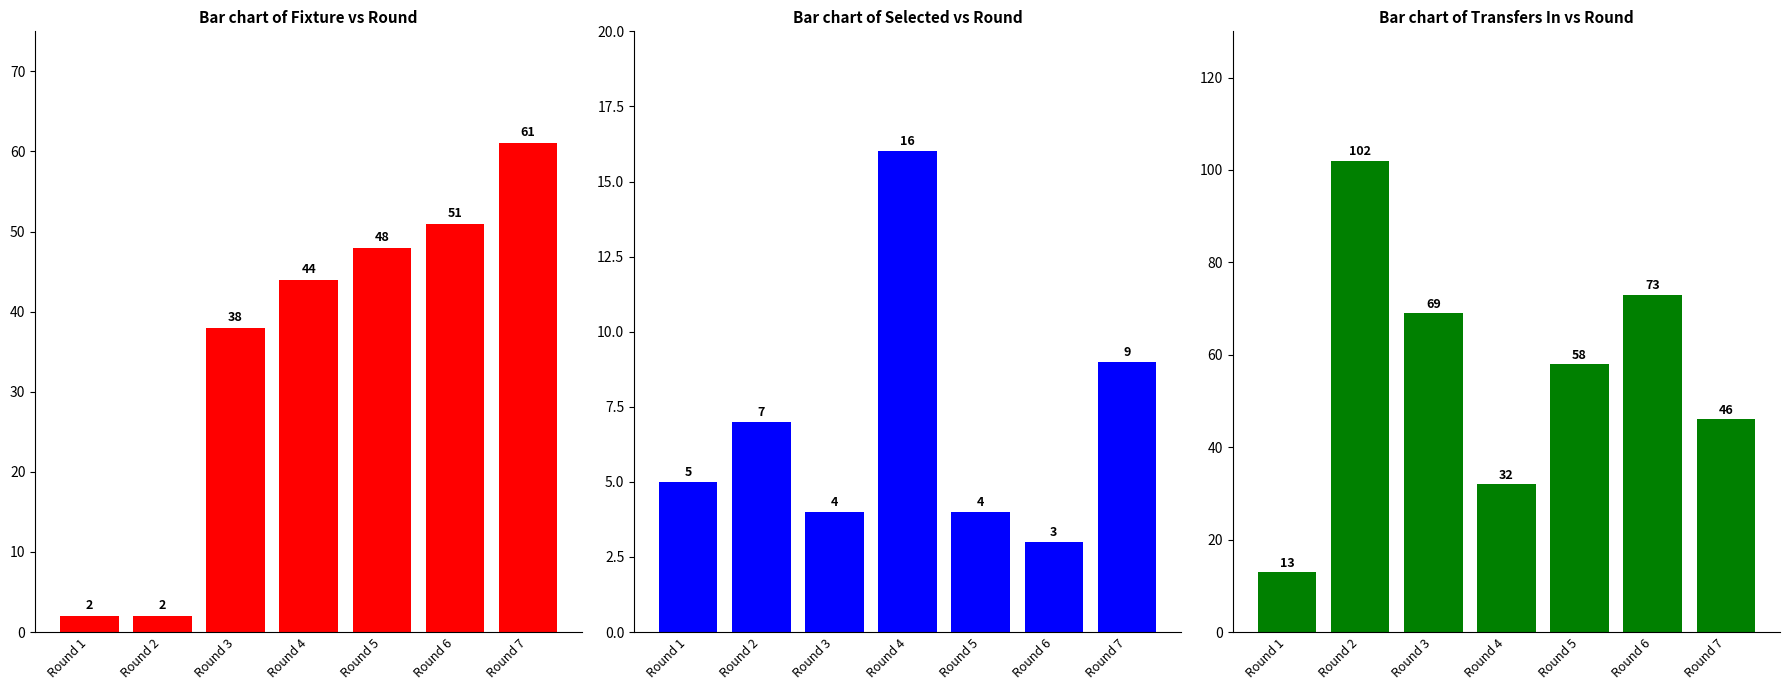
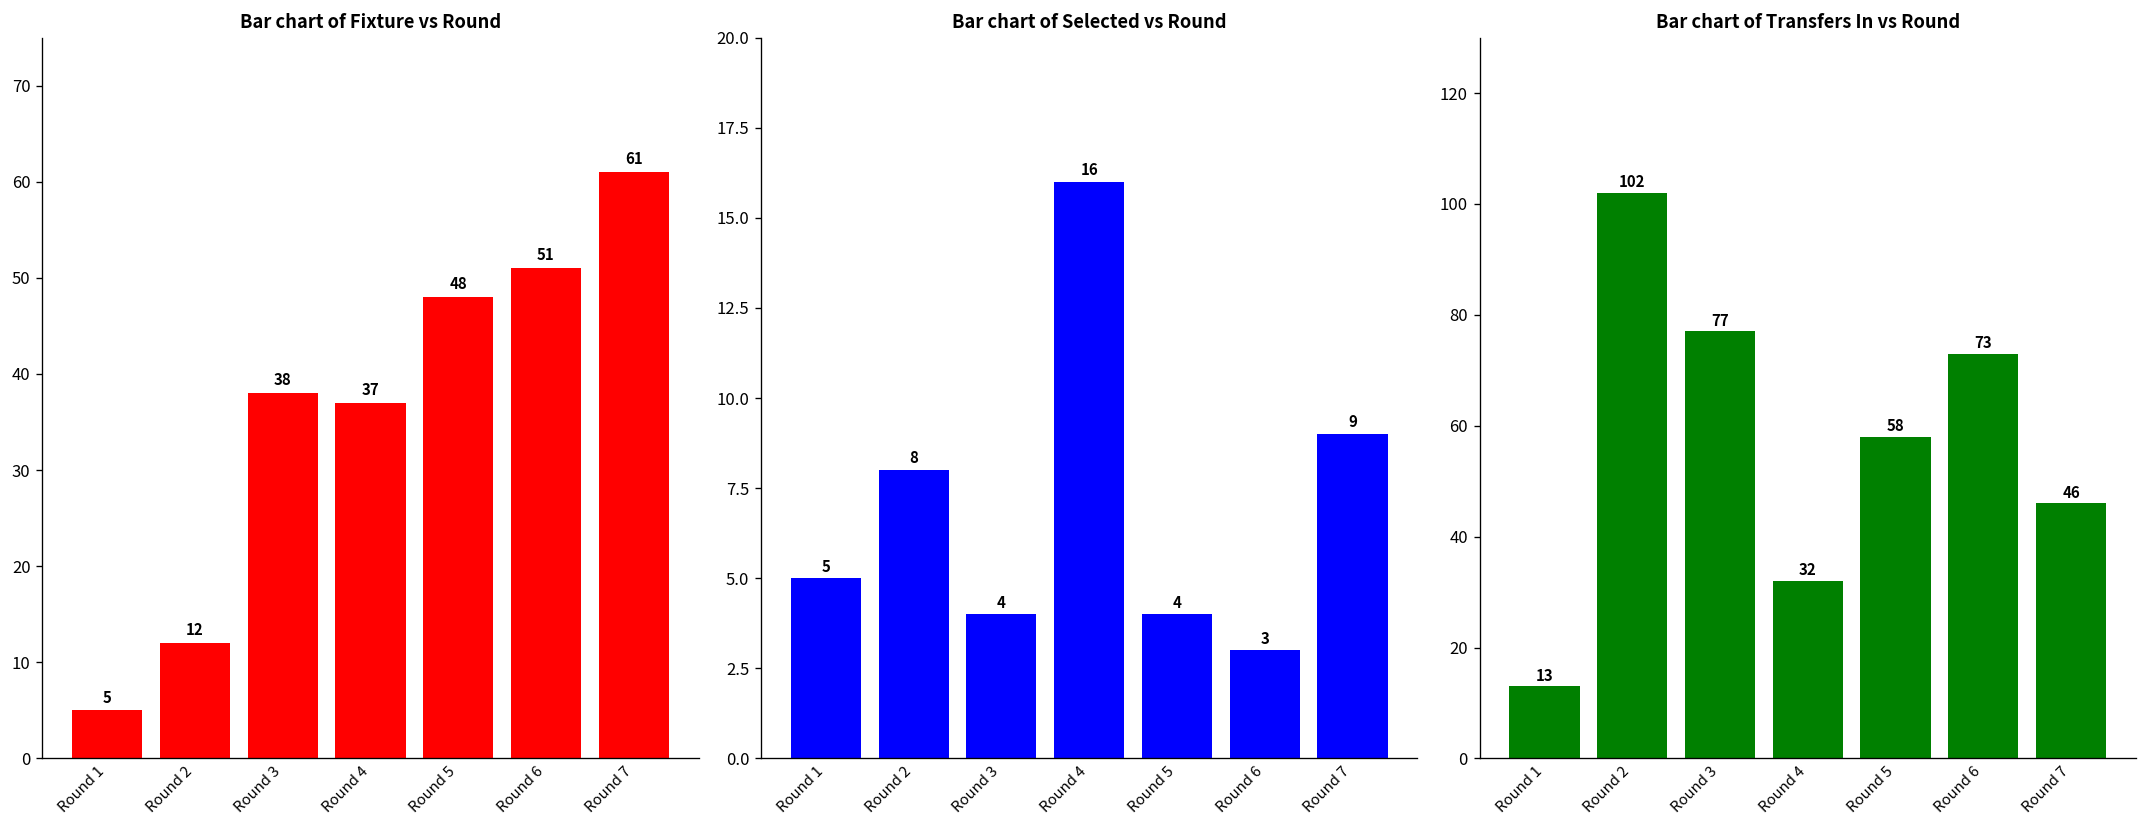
  {
    "Bar chart of Fixture vs Round": {
-     "Round 1": 2,
-     "Round 2": 2,
+     "Round 1": 5,
+     "Round 2": 12,
      "Round 3": 38,
-     "Round 4": 44,
+     "Round 4": 37,
      "Round 5": 48,
      "Round 6": 51,
      "Round 7": 61
    },
    "Bar chart of Selected vs Round": {
      "Round 1": 5,
-     "Round 2": 7,
+     "Round 2": 8,
      "Round 3": 4,
      "Round 4": 16,
      "Round 5": 4,
      "Round 6": 3,
      "Round 7": 9
    },
    "Bar chart of Transfers In vs Round": {
      "Round 1": 13,
      "Round 2": 102,
-     "Round 3": 69,
+     "Round 3": 77,
      "Round 4": 32,
      "Round 5": 58,
      "Round 6": 73,
      "Round 7": 46
    }
  }
